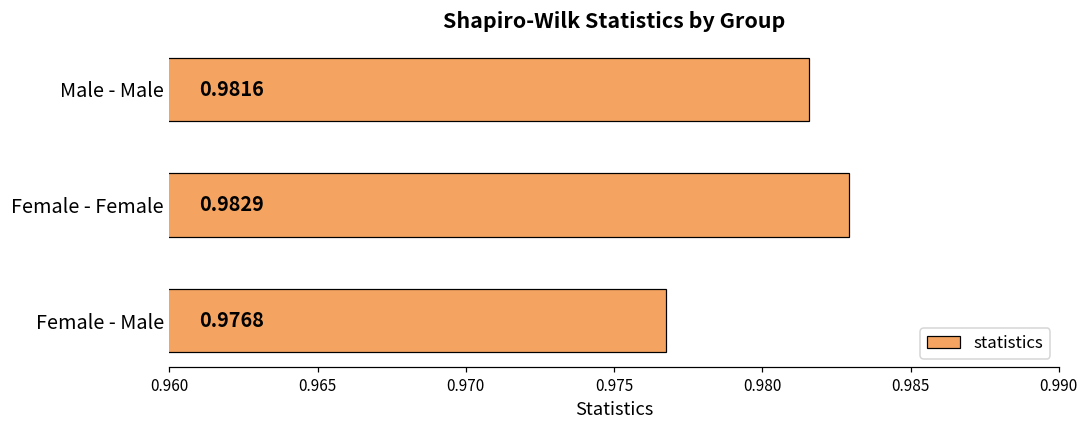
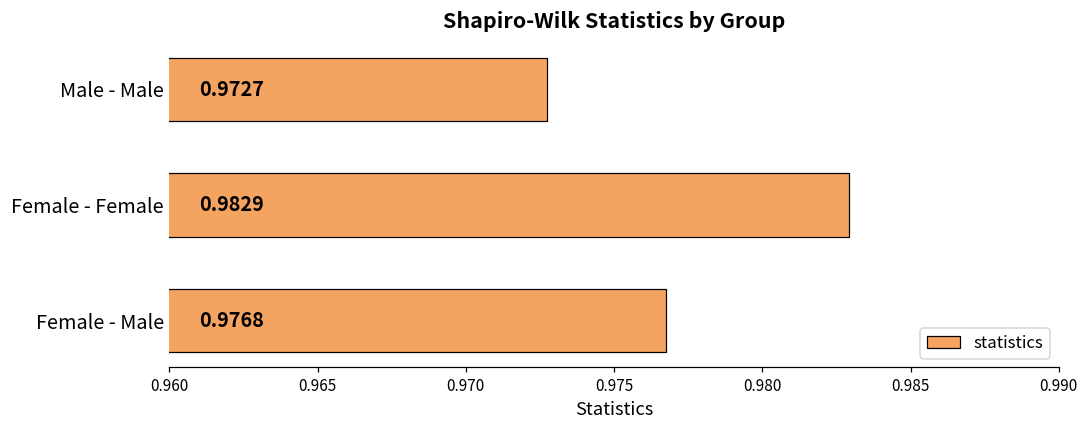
  {
-   "Male - Male": 0.9816,
+   "Male - Male": 0.9727,
    "Female - Female": 0.9829,
    "Female - Male": 0.9768
  }
